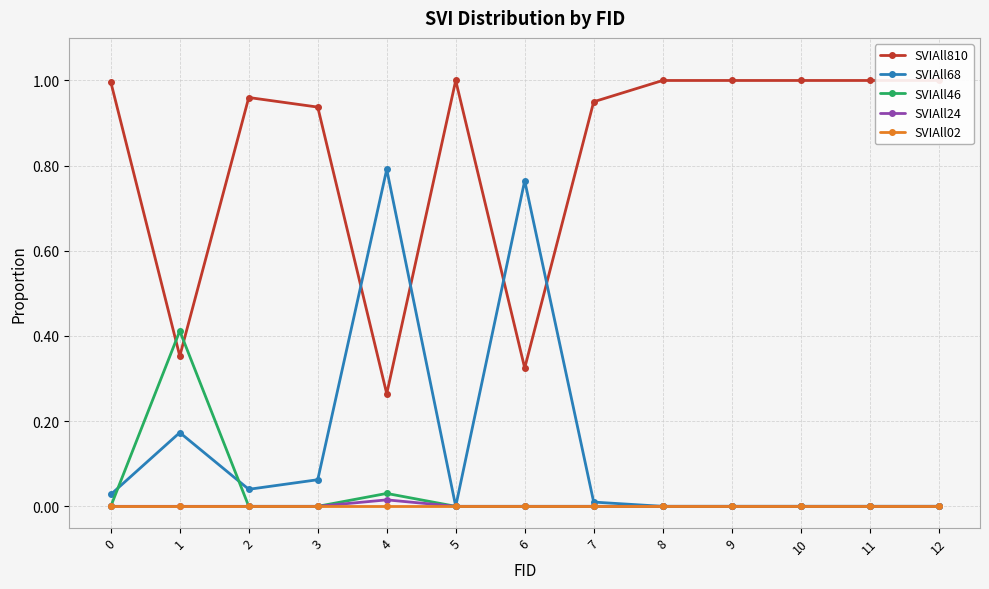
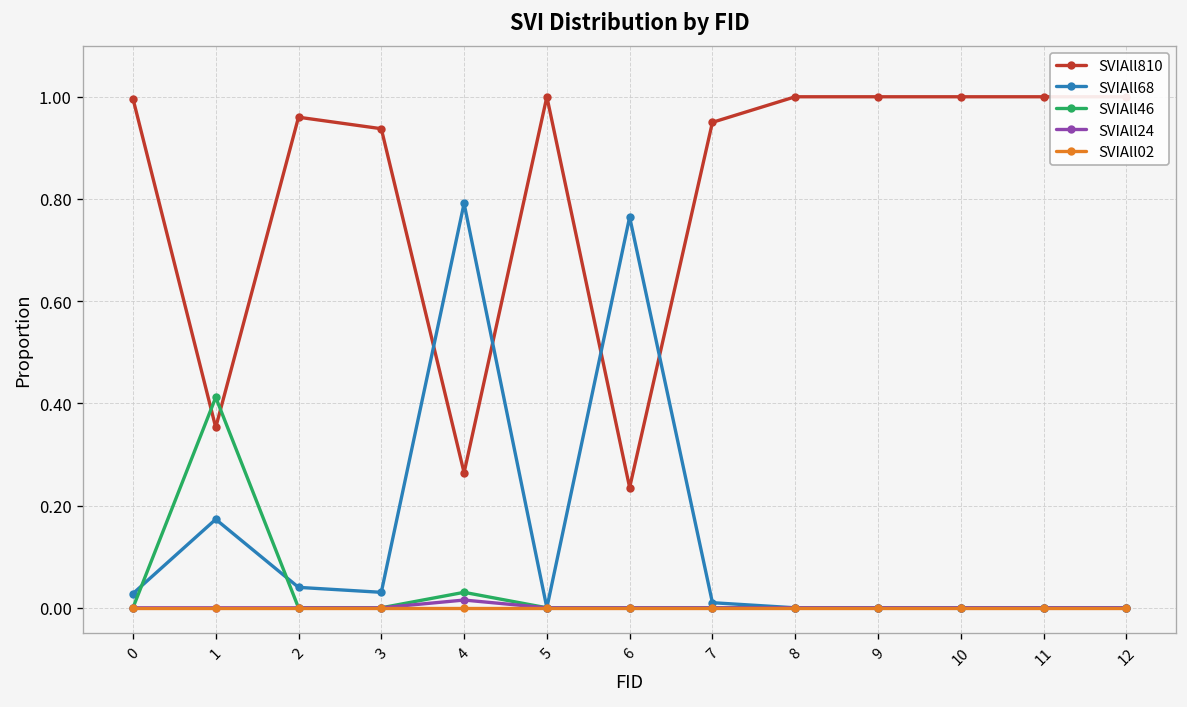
  {
    "SVIAll810": {
      "0": 1.00,
      "1": 0.35,
      "2": 0.96,
      "3": 0.94,
      "4": 0.26,
      "5": 1.00,
-     "6": 0.32,
+     "6": 0.24,
      "7": 0.95,
      "8": 1.00,
      "9": 1.00,
      "10": 1.00,
      "11": 1.00
    },
    "SVIAll68": {
      "0": 0.03,
      "1": 0.17,
      "2": 0.04,
-     "3": 0.06,
+     "3": 0.03,
      "4": 0.79,
      "6": 0.76,
      "7": 0.01
    },
    "SVIAll46": {
      "1": 0.41,
      "4": 0.03
    },
    "SVIAll24": {
      "4": 0.02
    },
    "SVIAll02": {
      "4": 0.00
    }
  }
